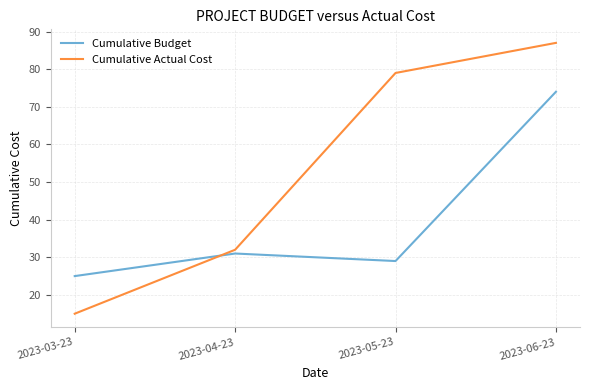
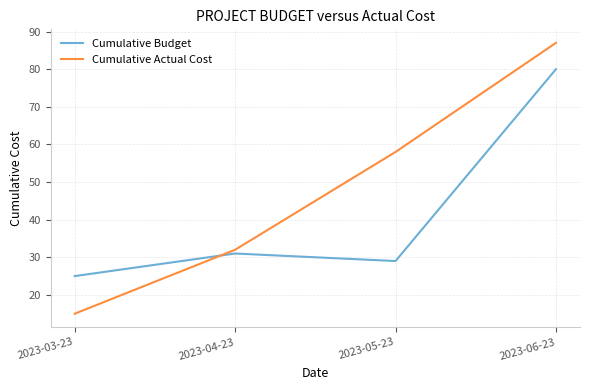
  {
    "Cumulative Budget": {
      "2023-03-23": 25,
      "2023-04-23": 31,
      "2023-05-23": 29,
-     "2023-06-23": 74
+     "2023-06-23": 80
    },
    "Cumulative Actual Cost": {
      "2023-03-23": 15,
      "2023-04-23": 32,
-     "2023-05-23": 79,
+     "2023-05-23": 58,
      "2023-06-23": 87
    }
  }
